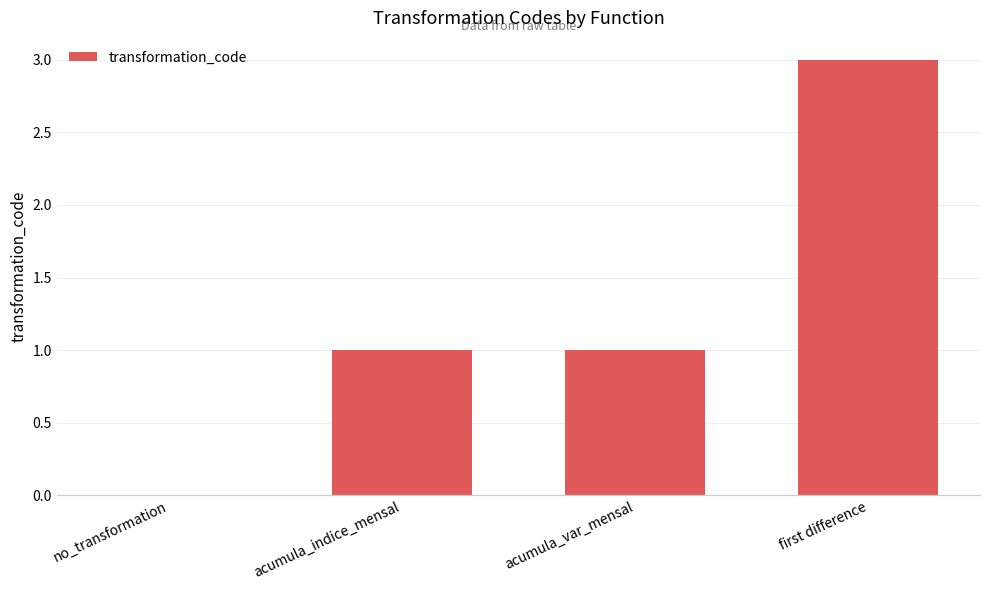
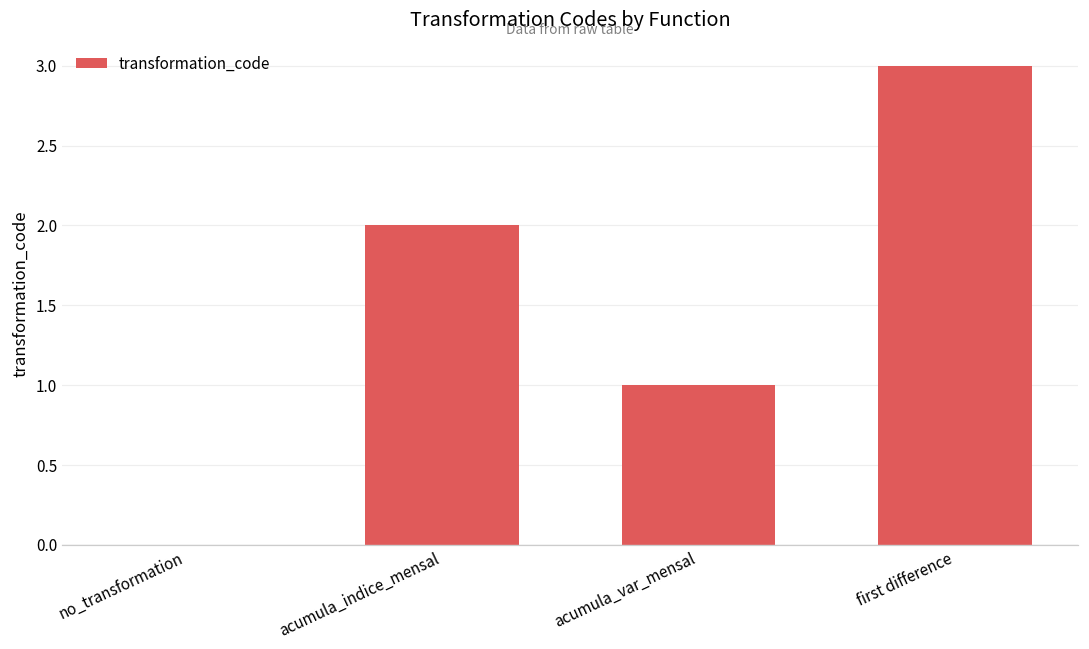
  {
    "no_transformation": 0,
-   "acumula_indice_mensal": 1,
+   "acumula_indice_mensal": 2,
    "acumula_var_mensal": 1,
    "first difference": 3
  }
